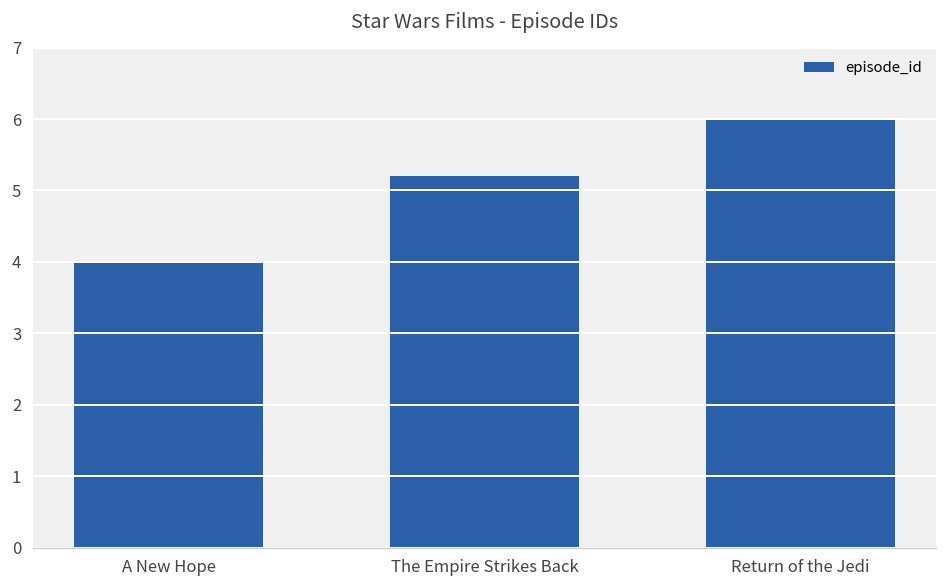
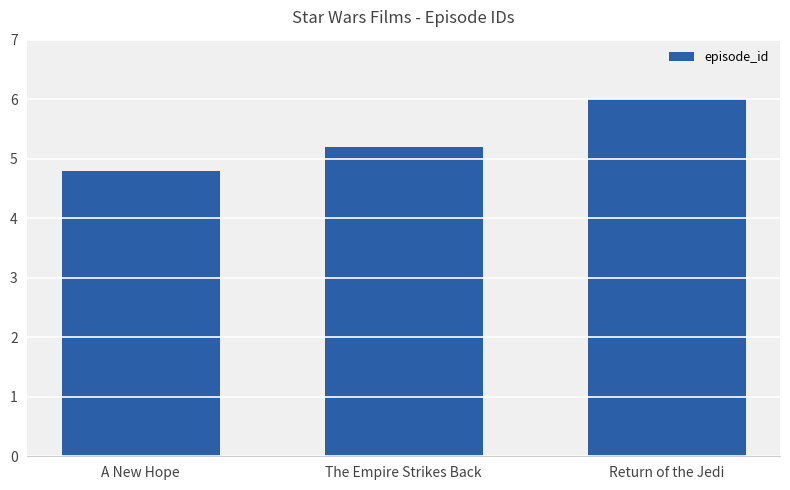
  {
-   "A New Hope": 4.0,
+   "A New Hope": 4.8,
    "The Empire Strikes Back": 5.2,
    "Return of the Jedi": 6.0
  }
